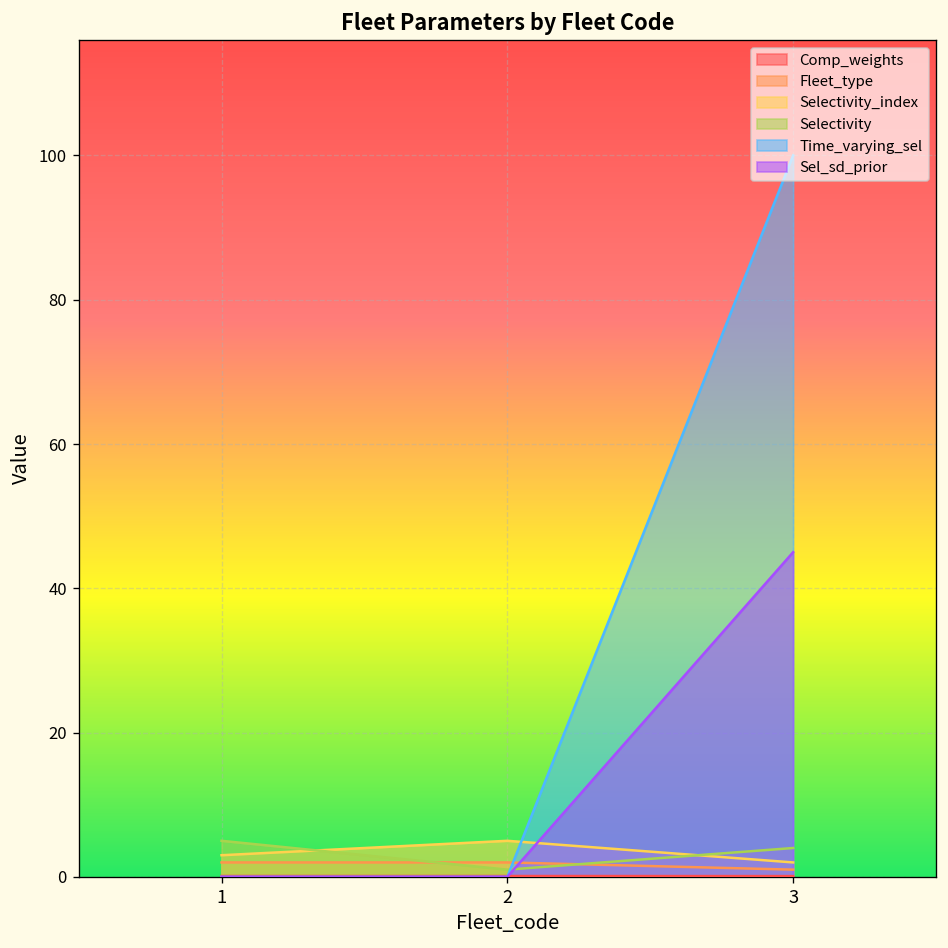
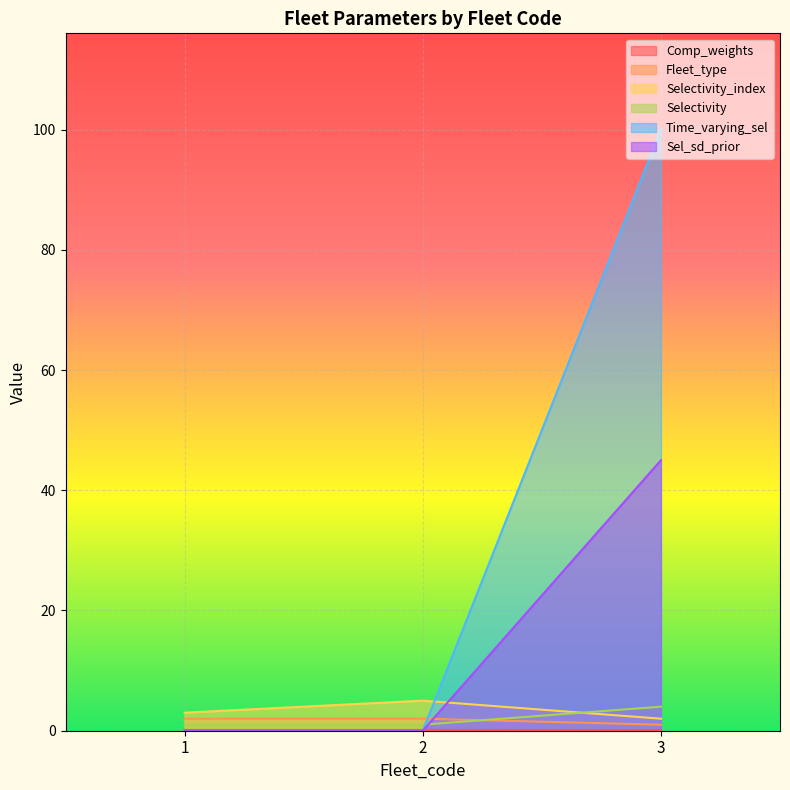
  {
    "Selectivity": {
-     "1": 5,
+     "1": 1,
      "2": 1,
      "3": 4
    },
    "Sel_sd_prior": {
      "3": 45
    }
  }
